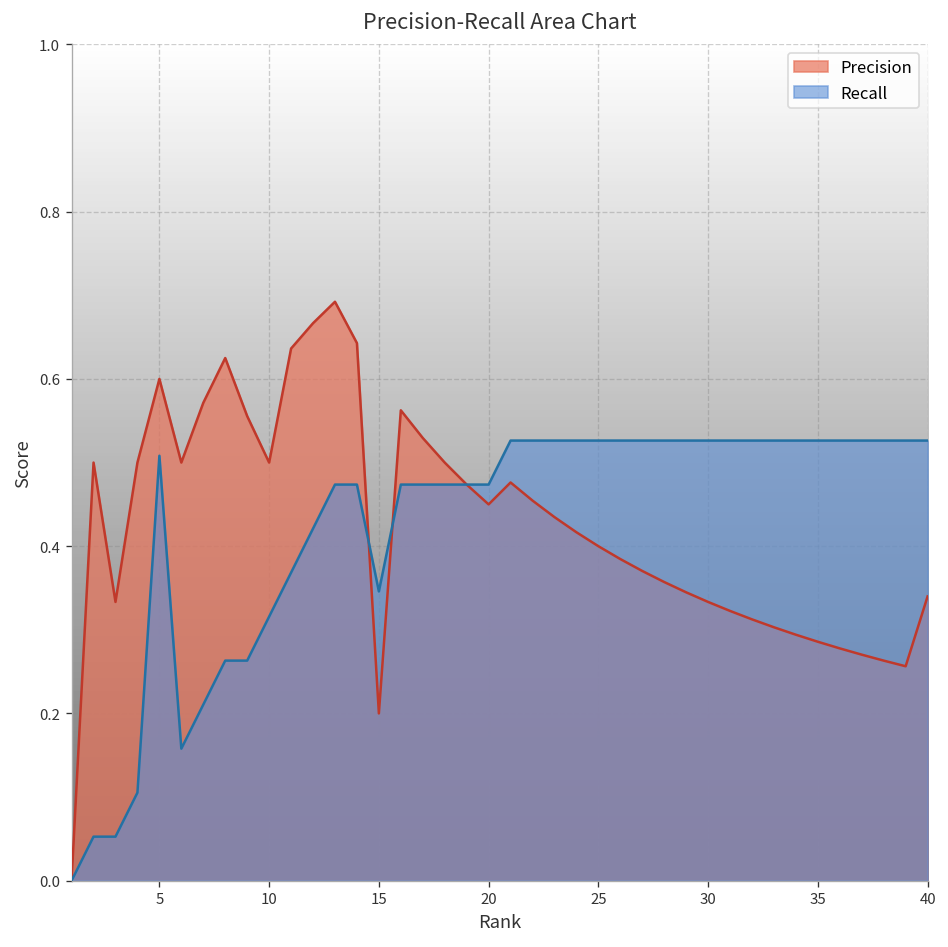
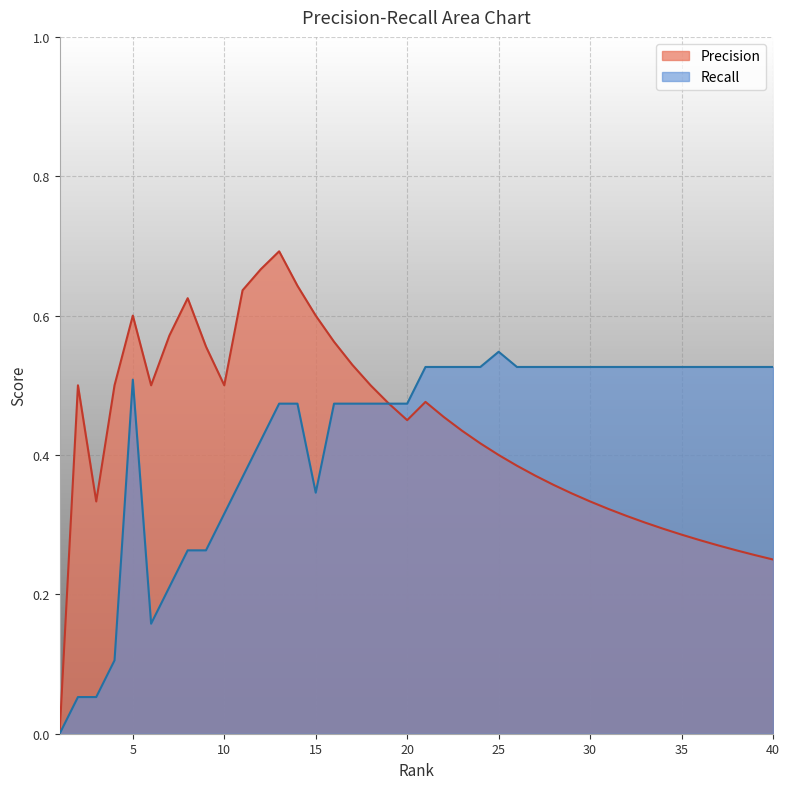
  {
    "Precision": {
      "5": 0.60,
      "10": 0.50,
-     "15": 0.2,
+     "15": 0.6,
      "20": 0.45,
      "25": 0.40,
      "30": 0.33,
      "35": 0.29,
-     "40": 0.34
+     "40": 0.25
    },
    "Recall": {
      "5": 0.51,
      "10": 0.32,
      "15": 0.35,
      "20": 0.47,
-     "25": 0.53,
+     "25": 0.55,
      "30": 0.53,
      "35": 0.53,
      "40": 0.53
    }
  }
